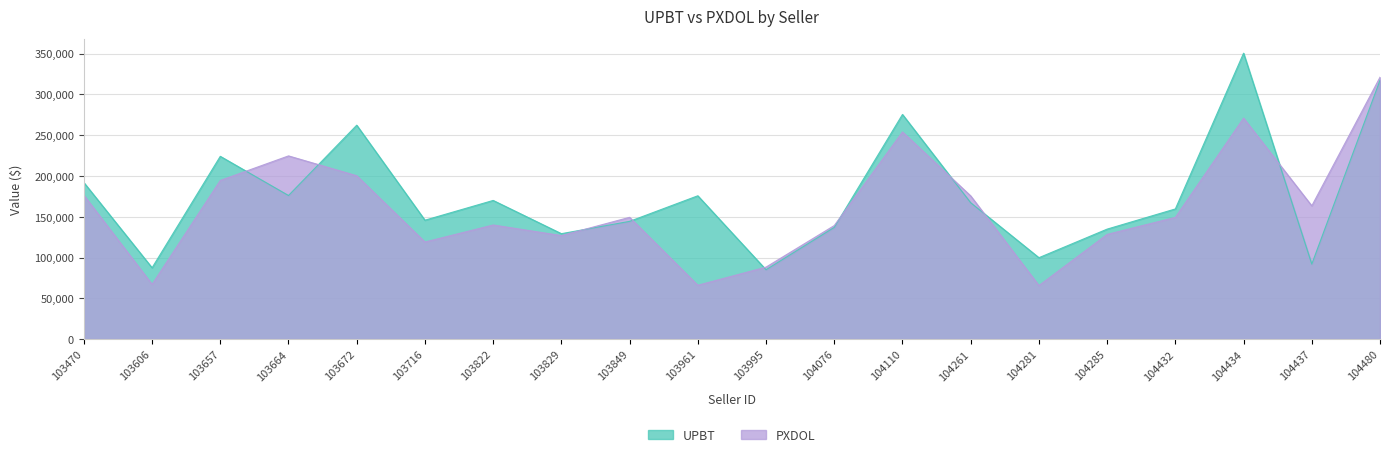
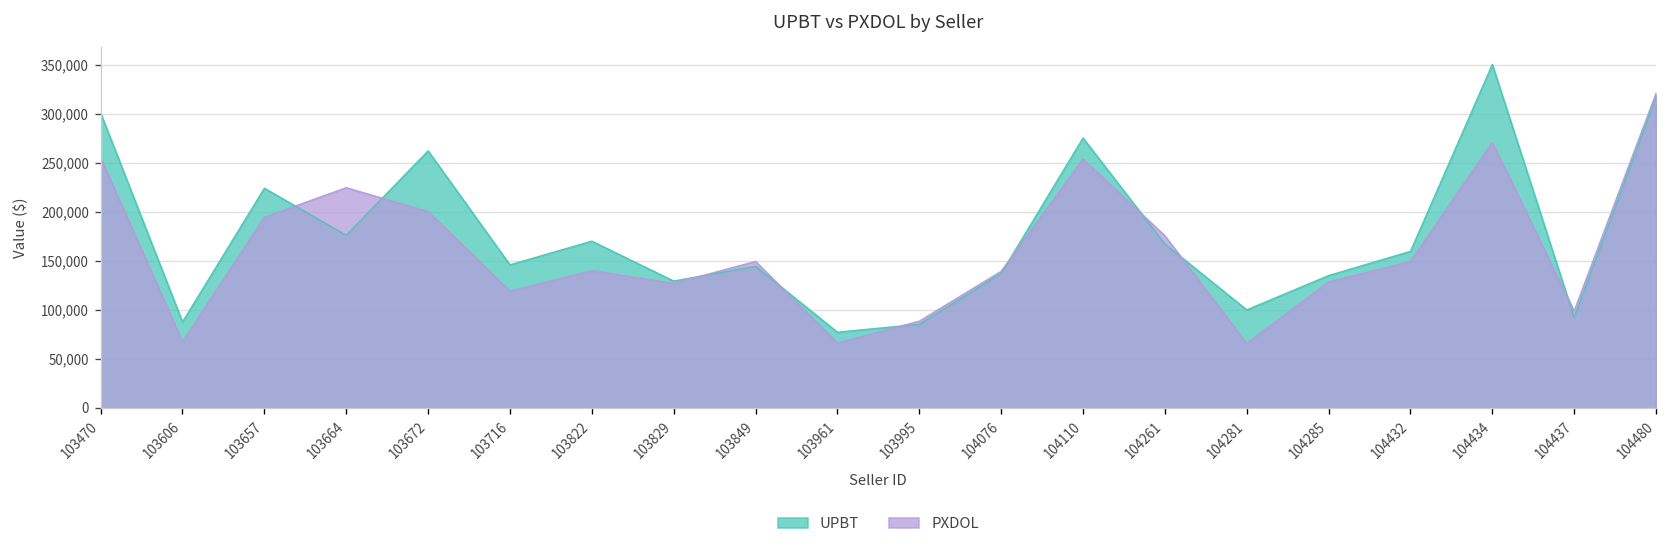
  {
    "UPBT": {
-     "103470": "190,000",
+     "103470": "300,000",
      "103606": "90,000",
      "103657": "220,000",
      "103664": "180,000",
      "103672": "260,000",
      "103716": "150,000",
      "103822": "170,000",
      "103849": "140,000",
-     "103961": "180,000",
+     "103961": "80,000",
      "103995": "90,000",
      "104110": "280,000",
      "104261": "170,000",
      "104281": "100,000",
      "104285": "130,000",
      "104432": "160,000",
      "104434": "350,000",
      "104437": "90,000",
      "104480": "320,000"
    },
    "PXDOL": {
-     "103470": "180,000",
+     "103470": "260,000",
      "103606": "70,000",
      "103657": "190,000",
      "103664": "220,000",
      "103672": "200,000",
      "103716": "120,000",
      "103822": "140,000",
      "103849": "150,000",
      "103961": "70,000",
      "103995": "90,000",
      "104110": "250,000",
      "104261": "180,000",
      "104281": "70,000",
      "104285": "130,000",
      "104432": "150,000",
      "104434": "270,000",
-     "104437": "160,000",
+     "104437": "100,000",
      "104480": "320,000"
    }
  }
